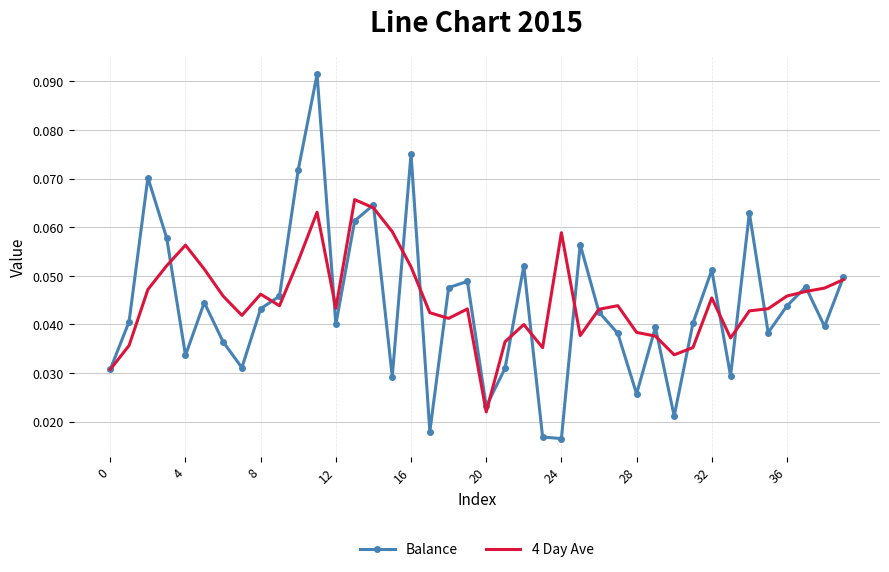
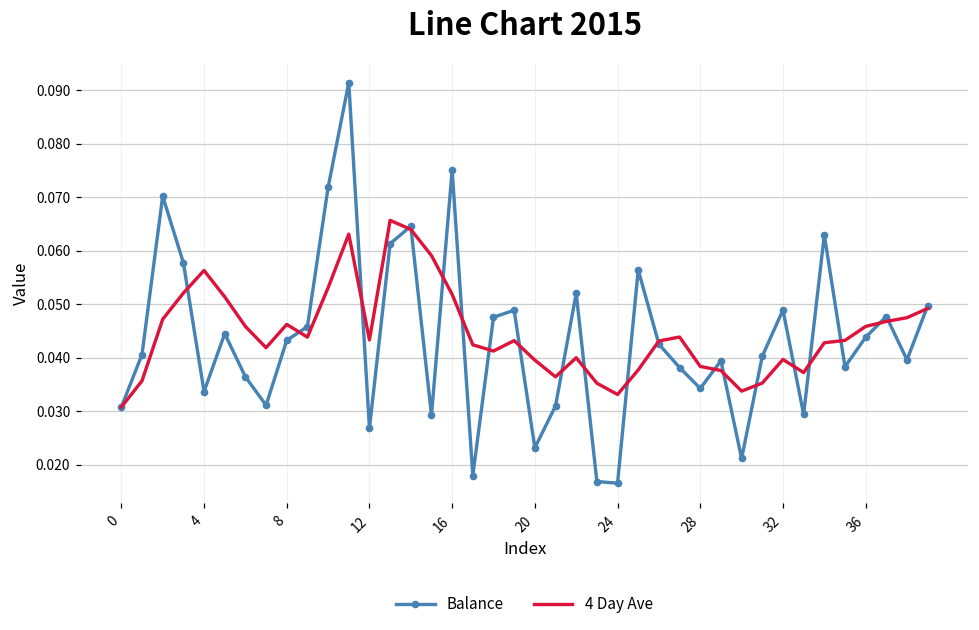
  {
    "Balance": {
      "4": 0.034,
      "8": 0.043,
-     "12": 0.040,
+     "12": 0.027,
      "16": 0.075,
      "20": 0.023,
      "24": 0.017,
-     "28": 0.026,
-     "32": 0.051,
+     "28": 0.034,
+     "32": 0.049,
      "36": 0.044
    },
    "4 Day Ave": {
      "4": 0.056,
      "8": 0.046,
      "12": 0.043,
      "16": 0.052,
-     "20": 0.022,
-     "24": 0.059,
+     "20": 0.040,
+     "24": 0.033,
      "28": 0.038,
-     "32": 0.045,
+     "32": 0.040,
      "36": 0.046
    }
  }
